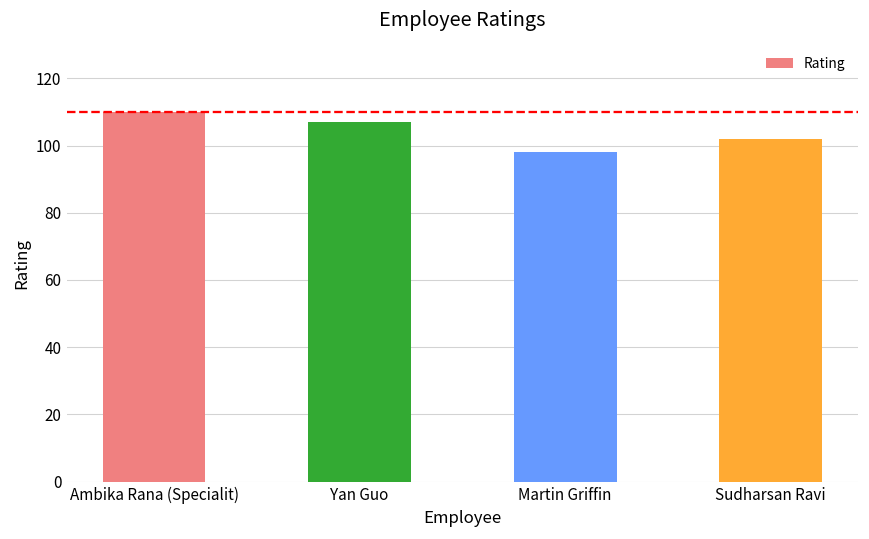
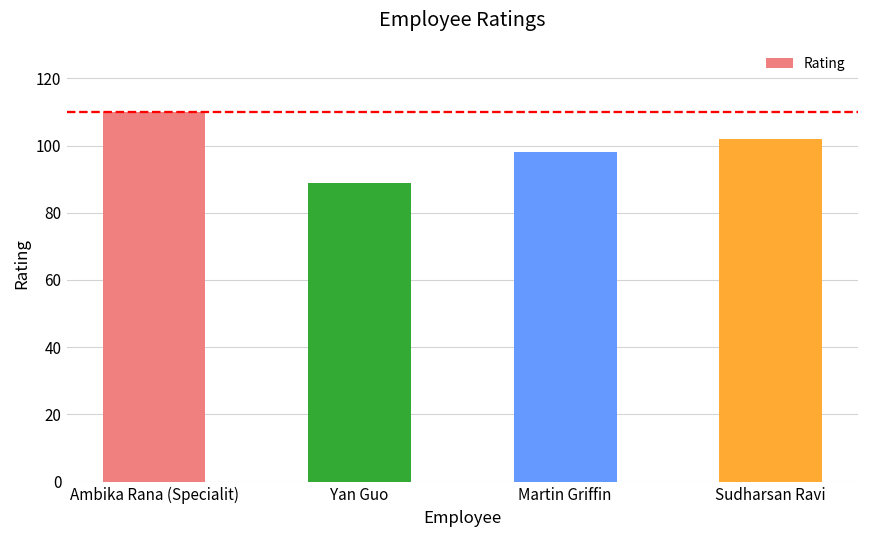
  {
    "Ambika Rana (Specialit)": 110,
-   "Yan Guo": 107,
+   "Yan Guo": 89,
    "Martin Griffin": 98,
    "Sudharsan Ravi": 102
  }
